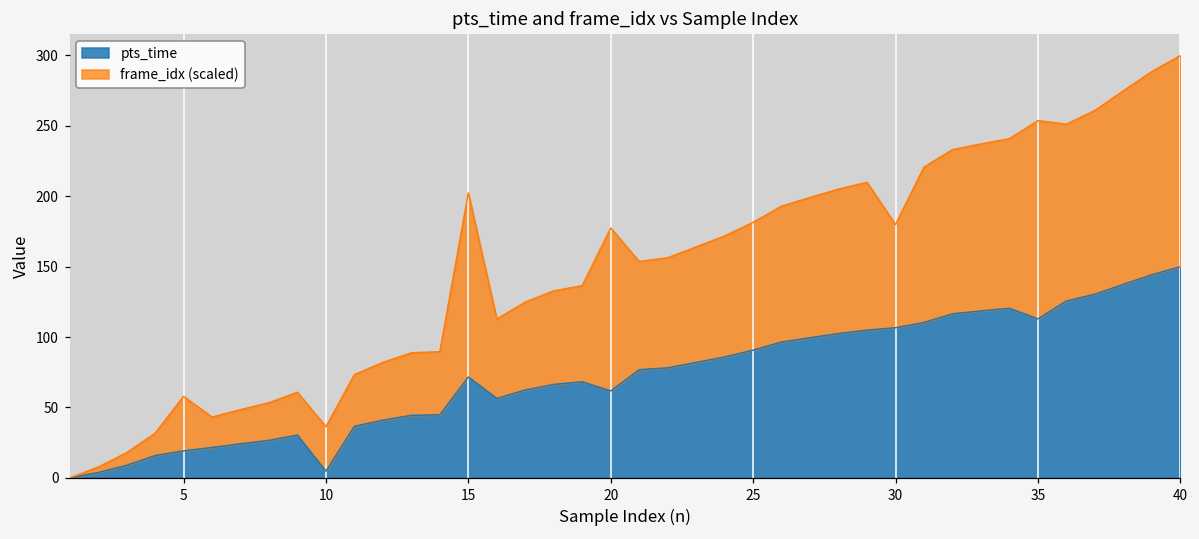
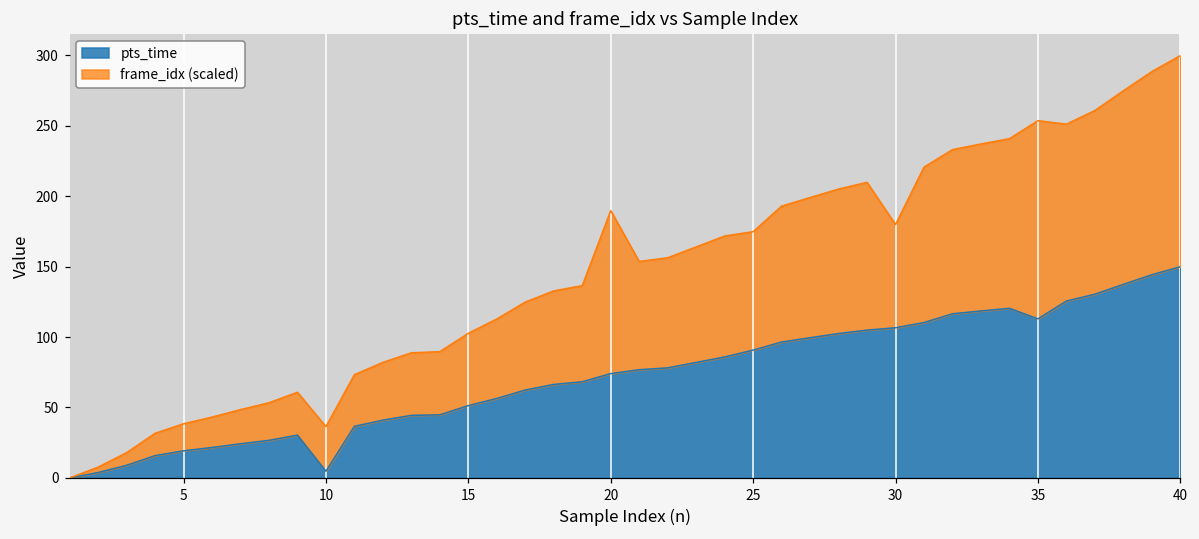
  {
    "pts_time": {
      "5": 19,
      "10": 5,
-     "15": 72,
-     "20": 62,
+     "15": 51,
+     "20": 74,
      "25": 91,
      "30": 107,
      "35": 113,
      "40": 150
    },
    "frame_idx (scaled)": {
-     "5": 39,
+     "5": 19,
      "10": 32,
-     "15": 131,
+     "15": 51,
      "20": 116,
-     "25": 91,
+     "25": 84,
      "30": 73,
      "35": 141,
      "40": 150
    }
  }
